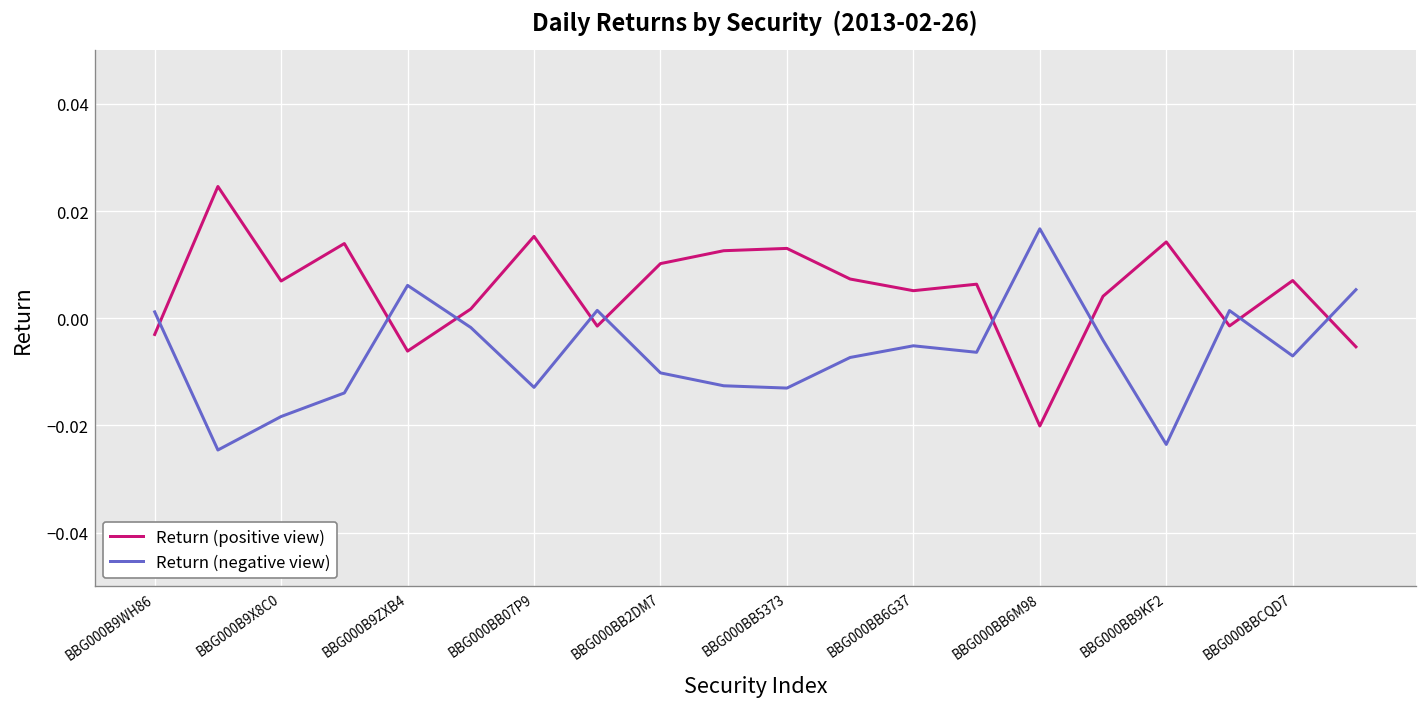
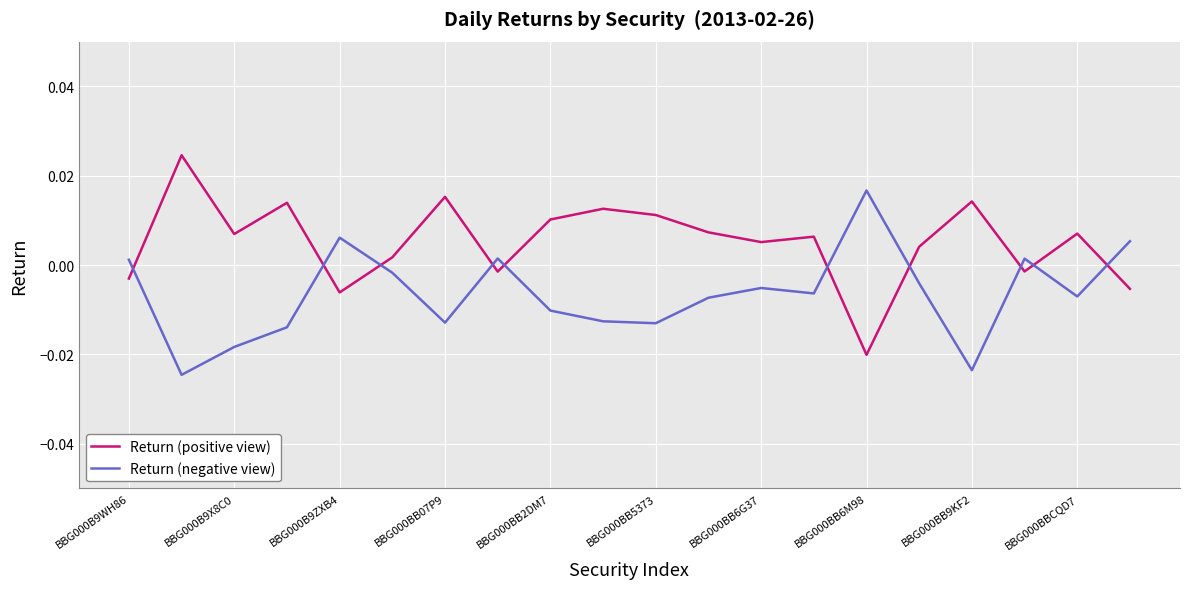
  {
    "Return (positive view)": {
      "BBG000B9WH86": -0.003,
      "BBG000B9X8C0": 0.007,
      "BBG000B9ZXB4": -0.006,
      "BBG000BB07P9": 0.015,
      "BBG000BB2DM7": 0.010,
-     "BBG000BB5373": 0.013,
+     "BBG000BB5373": 0.011,
      "BBG000BB6G37": 0.005,
      "BBG000BB6M98": -0.020,
      "BBG000BB9KF2": 0.014,
      "BBG000BBCQD7": 0.007
    },
    "Return (negative view)": {
      "BBG000B9WH86": 0.001,
      "BBG000B9X8C0": -0.018,
      "BBG000B9ZXB4": 0.006,
      "BBG000BB07P9": -0.013,
      "BBG000BB2DM7": -0.010,
      "BBG000BB5373": -0.013,
      "BBG000BB6G37": -0.005,
      "BBG000BB6M98": 0.017,
      "BBG000BB9KF2": -0.024,
      "BBG000BBCQD7": -0.007
    }
  }
